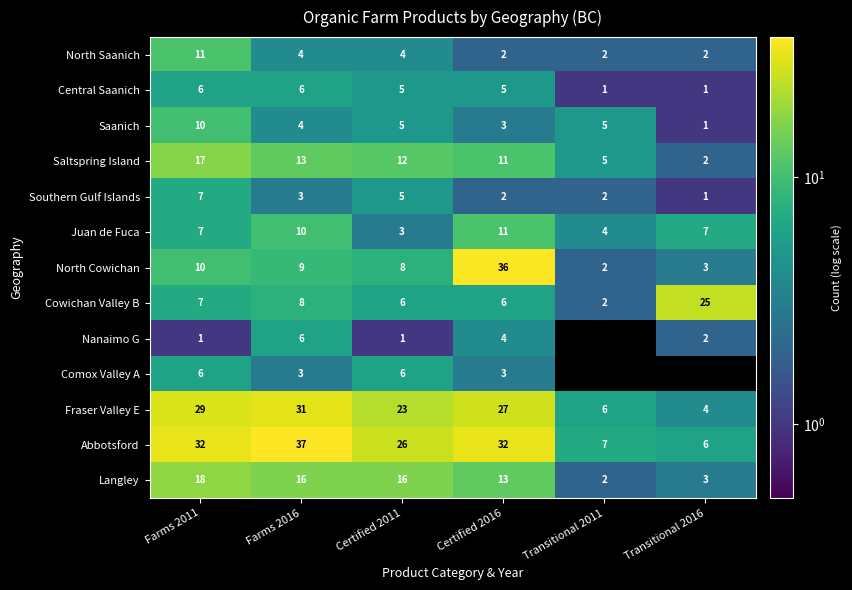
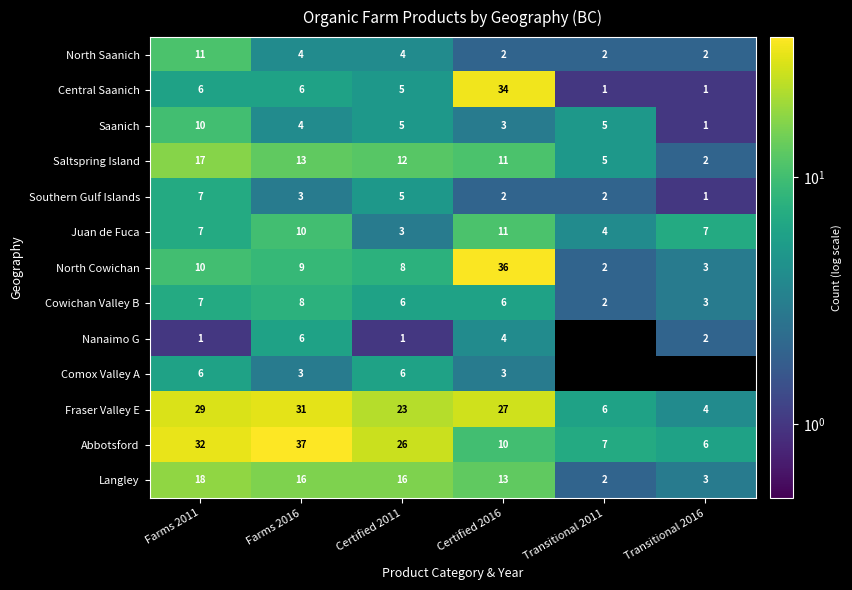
  {
    "North Saanich": {
      "Farms 2011": 11,
      "Farms 2016": 4,
      "Certified 2011": 4,
      "Certified 2016": 2,
      "Transitional 2011": 2,
      "Transitional 2016": 2
    },
    "Central Saanich": {
      "Farms 2011": 6,
      "Farms 2016": 6,
      "Certified 2011": 5,
-     "Certified 2016": 5,
+     "Certified 2016": 34,
      "Transitional 2011": 1,
      "Transitional 2016": 1
    },
    "Saanich": {
      "Farms 2011": 10,
      "Farms 2016": 4,
      "Certified 2011": 5,
      "Certified 2016": 3,
      "Transitional 2011": 5,
      "Transitional 2016": 1
    },
    "Saltspring Island": {
      "Farms 2011": 17,
      "Farms 2016": 13,
      "Certified 2011": 12,
      "Certified 2016": 11,
      "Transitional 2011": 5,
      "Transitional 2016": 2
    },
    "Southern Gulf Islands": {
      "Farms 2011": 7,
      "Farms 2016": 3,
      "Certified 2011": 5,
      "Certified 2016": 2,
      "Transitional 2011": 2,
      "Transitional 2016": 1
    },
    "Juan de Fuca": {
      "Farms 2011": 7,
      "Farms 2016": 10,
      "Certified 2011": 3,
      "Certified 2016": 11,
      "Transitional 2011": 4,
      "Transitional 2016": 7
    },
    "North Cowichan": {
      "Farms 2011": 10,
      "Farms 2016": 9,
      "Certified 2011": 8,
      "Certified 2016": 36,
      "Transitional 2011": 2,
      "Transitional 2016": 3
    },
    "Cowichan Valley B": {
      "Farms 2011": 7,
      "Farms 2016": 8,
      "Certified 2011": 6,
      "Certified 2016": 6,
      "Transitional 2011": 2,
-     "Transitional 2016": 25
+     "Transitional 2016": 3
    },
    "Nanaimo G": {
      "Farms 2011": 1,
      "Farms 2016": 6,
      "Certified 2011": 1,
      "Certified 2016": 4,
      "Transitional 2016": 2
    },
    "Comox Valley A": {
      "Farms 2011": 6,
      "Farms 2016": 3,
      "Certified 2011": 6,
      "Certified 2016": 3
    },
    "Fraser Valley E": {
      "Farms 2011": 29,
      "Farms 2016": 31,
      "Certified 2011": 23,
      "Certified 2016": 27,
      "Transitional 2011": 6,
      "Transitional 2016": 4
    },
    "Abbotsford": {
      "Farms 2011": 32,
      "Farms 2016": 37,
      "Certified 2011": 26,
-     "Certified 2016": 32,
+     "Certified 2016": 10,
      "Transitional 2011": 7,
      "Transitional 2016": 6
    },
    "Langley": {
      "Farms 2011": 18,
      "Farms 2016": 16,
      "Certified 2011": 16,
      "Certified 2016": 13,
      "Transitional 2011": 2,
      "Transitional 2016": 3
    }
  }
